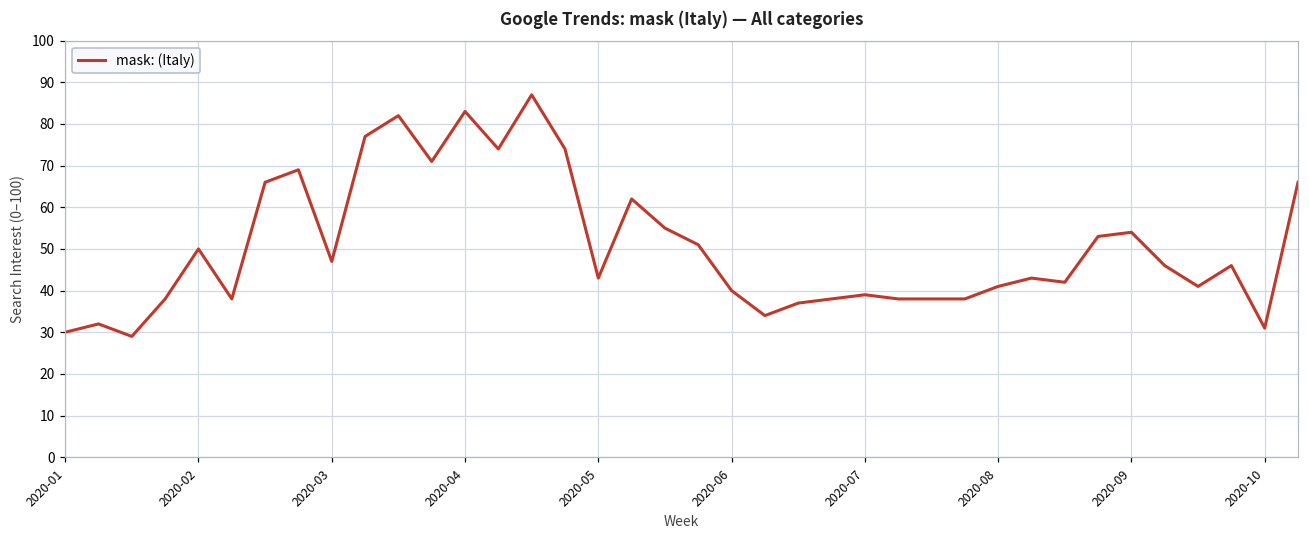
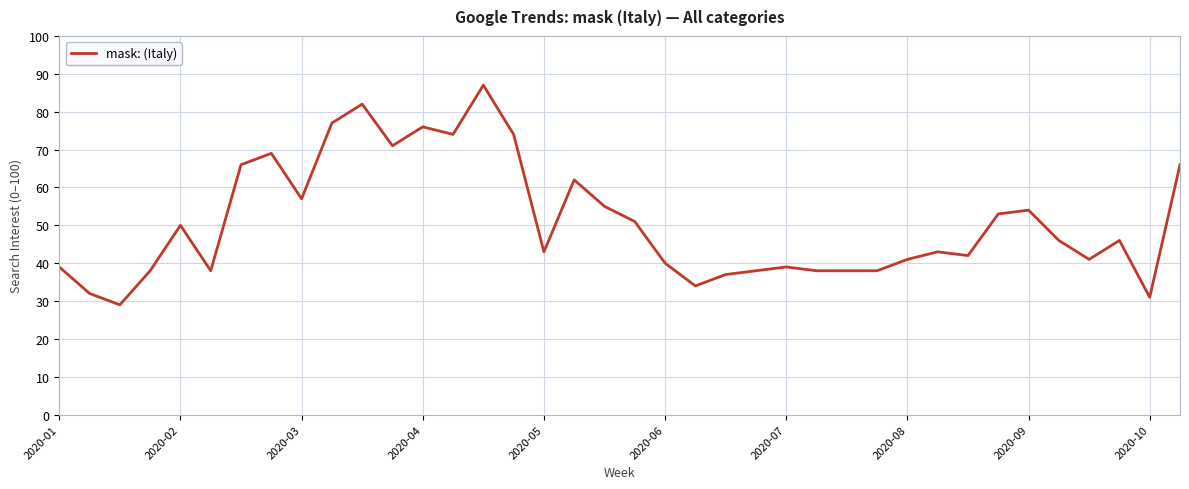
  {
-   "2020-01": 30,
+   "2020-01": 39,
    "2020-02": 50,
-   "2020-03": 47,
-   "2020-04": 83,
+   "2020-03": 57,
+   "2020-04": 76,
    "2020-05": 43,
    "2020-06": 40,
    "2020-07": 39,
    "2020-08": 41,
    "2020-09": 54,
    "2020-10": 31
  }
